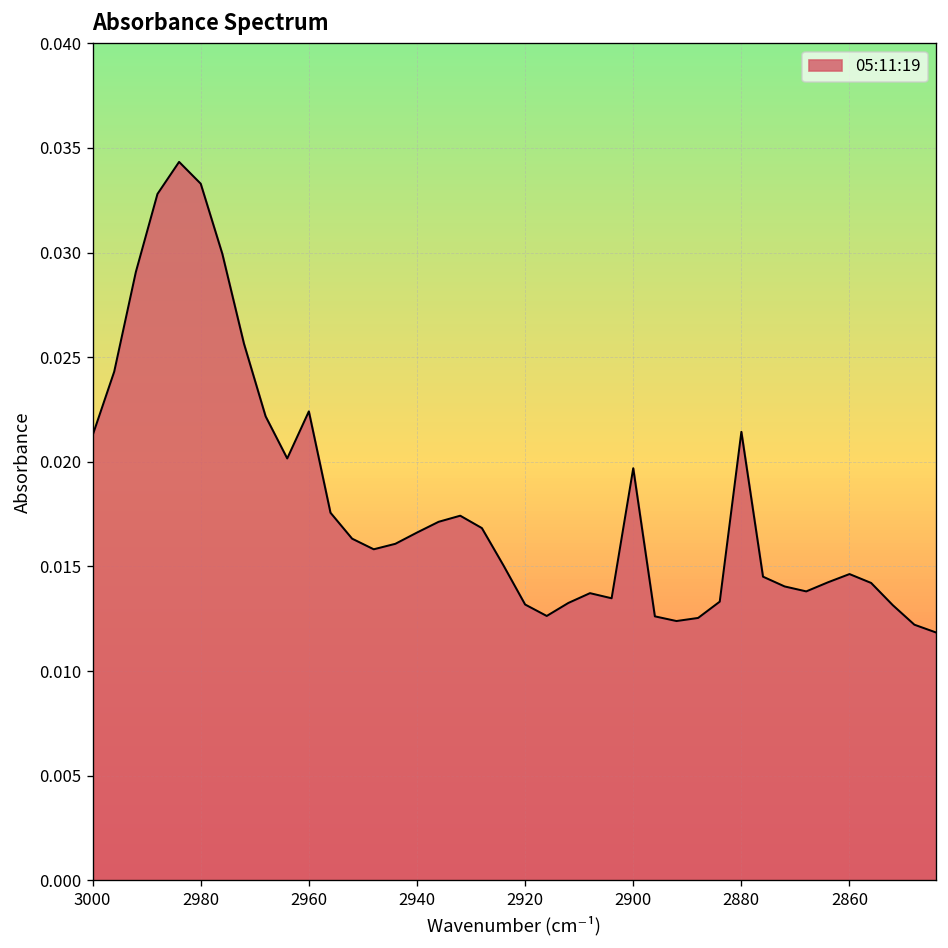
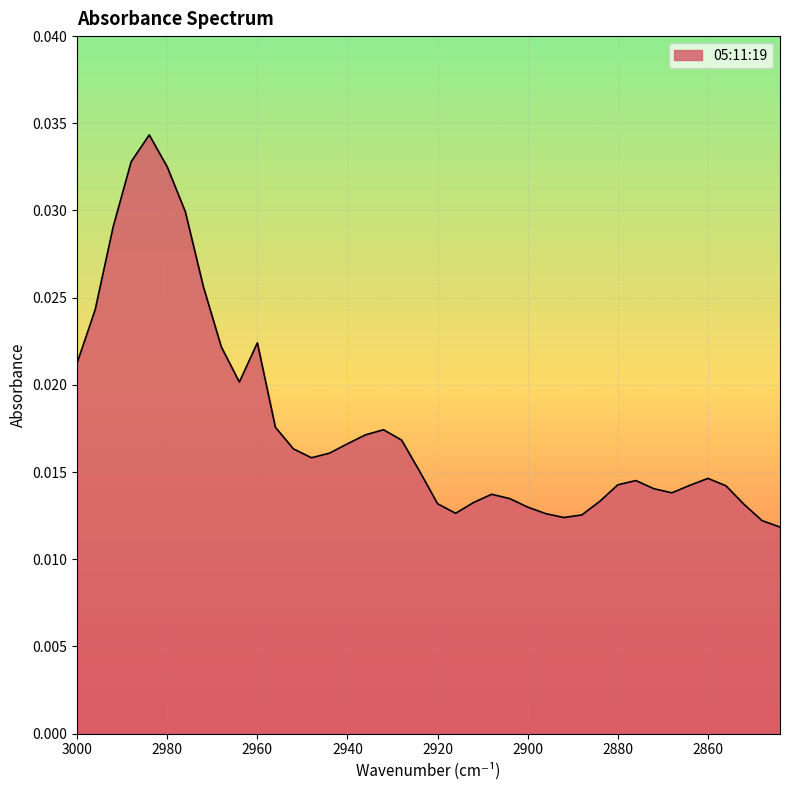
  {
    "3000": 0.0213,
-   "2980": 0.0333,
+   "2980": 0.0325,
    "2960": 0.0224,
    "2940": 0.0166,
    "2920": 0.0132,
-   "2900": 0.0197,
-   "2880": 0.0214,
+   "2900": 0.0130,
+   "2880": 0.0143,
    "2860": 0.0146
  }
